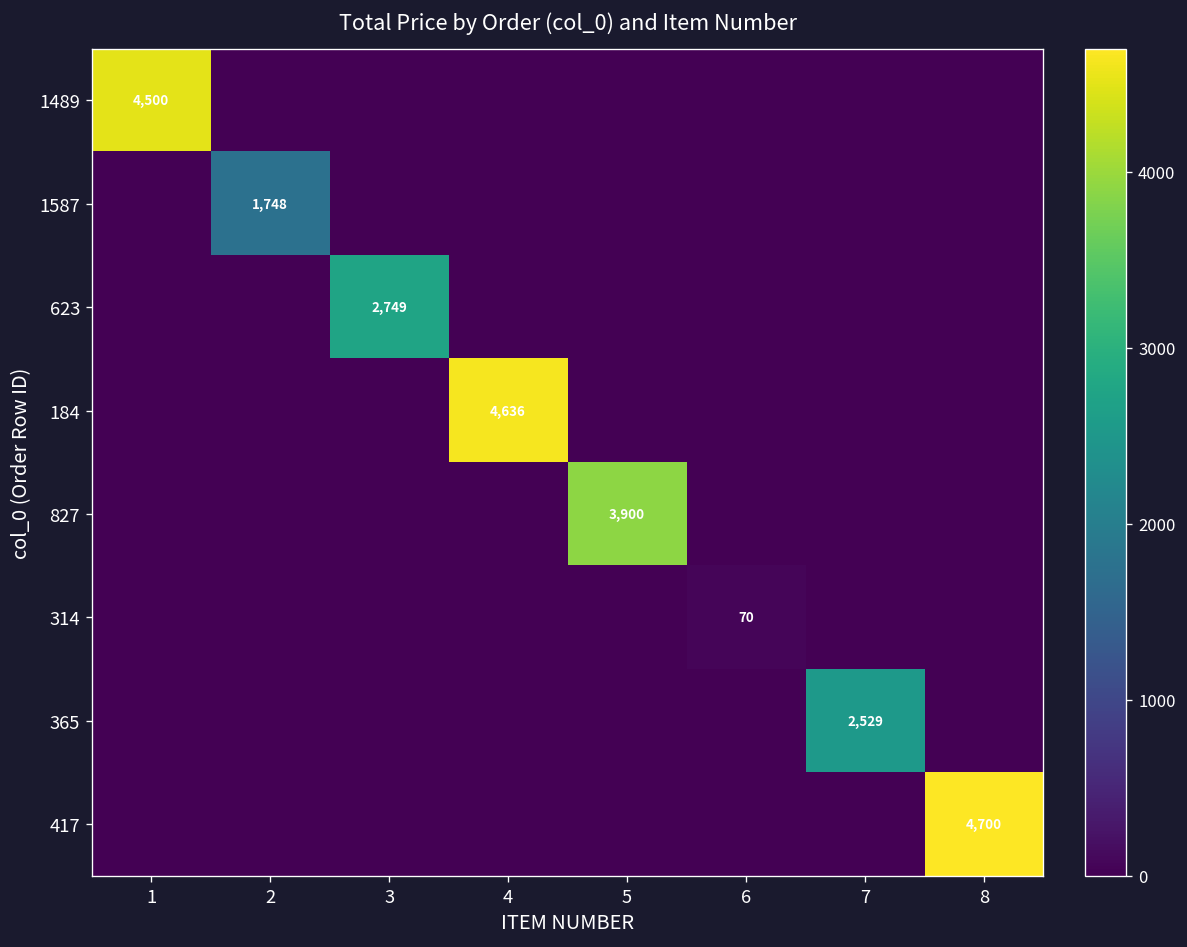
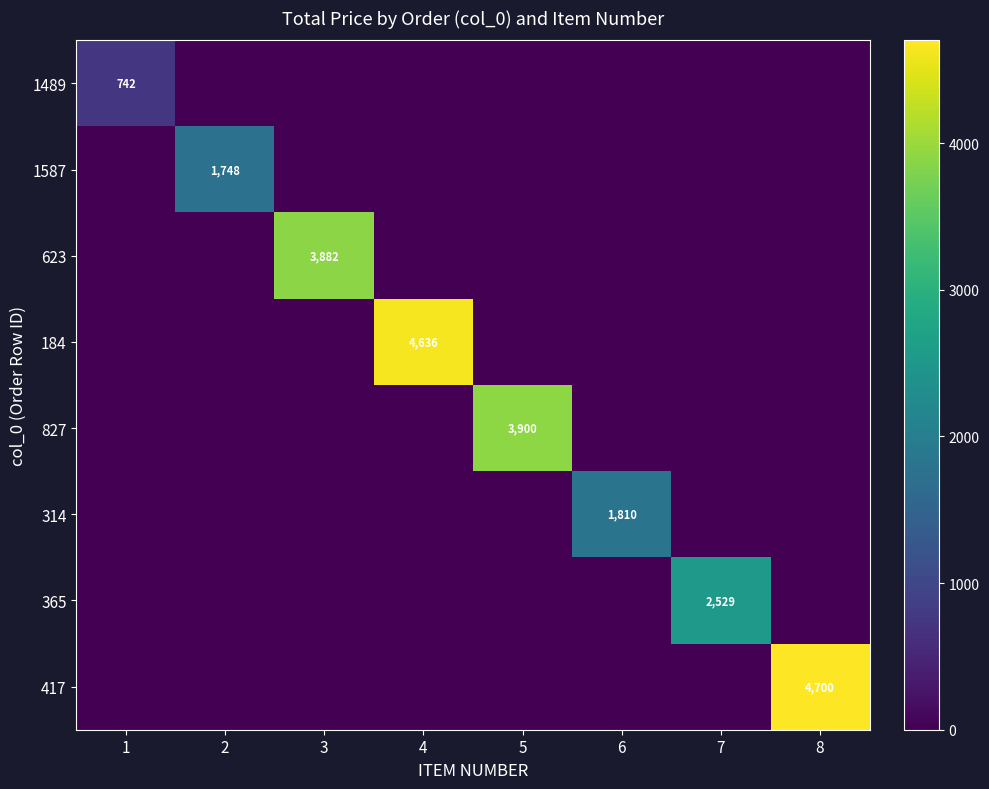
  {
    "1489": {
-     "1": "4,500"
+     "1": "742"
    },
    "1587": {
      "2": "1,748"
    },
    "623": {
-     "3": "2,749"
+     "3": "3,882"
    },
    "184": {
      "4": "4,636"
    },
    "827": {
      "5": "3,900"
    },
    "314": {
-     "6": "70"
+     "6": "1,810"
    },
    "365": {
      "7": "2,529"
    },
    "417": {
      "8": "4,700"
    }
  }
